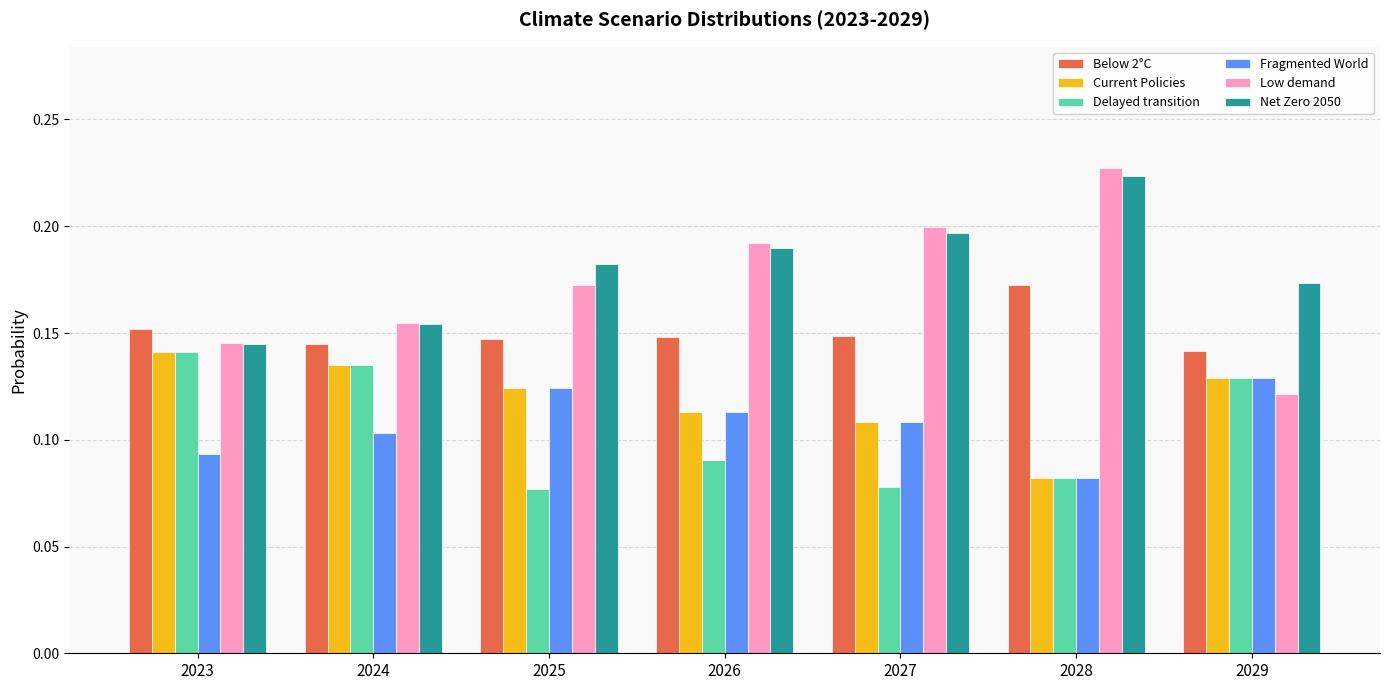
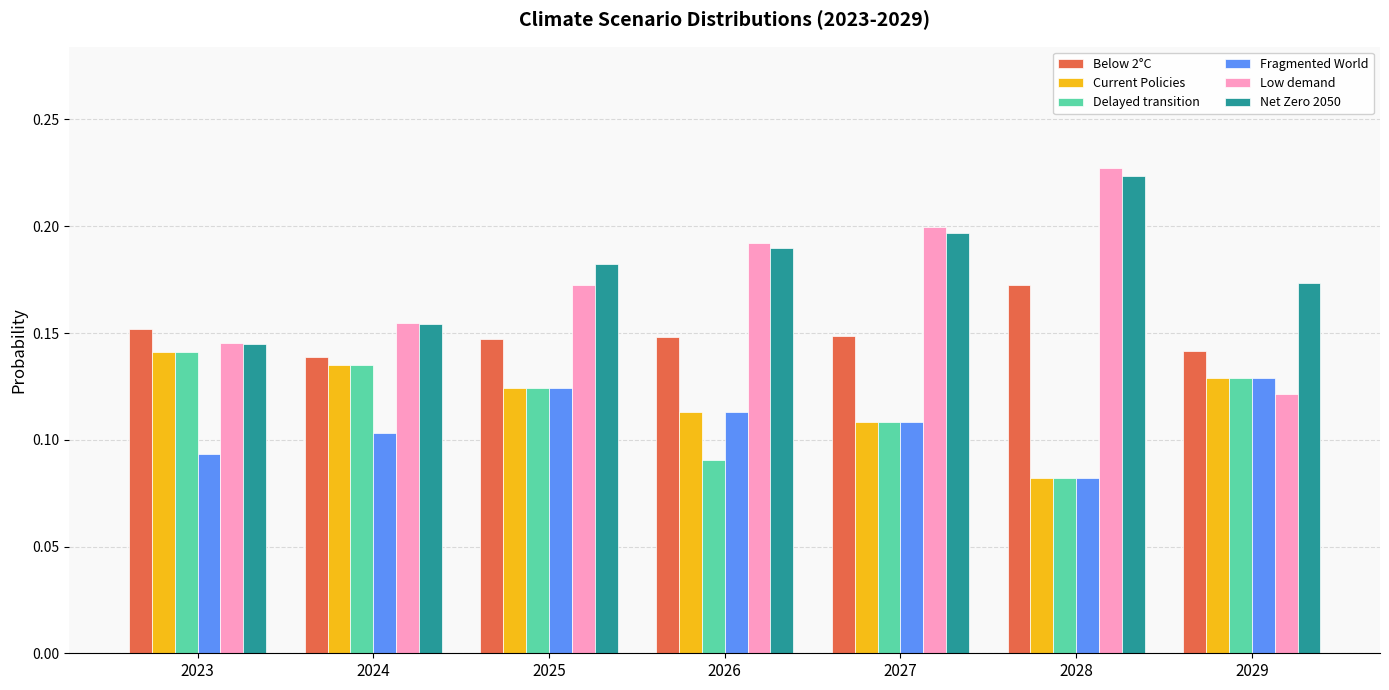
  {
    "Below 2°C": {
      "2023": 0.152,
-     "2024": 0.145,
+     "2024": 0.139,
      "2025": 0.147,
      "2026": 0.148,
      "2027": 0.149,
      "2028": 0.172,
      "2029": 0.142
    },
    "Current Policies": {
      "2023": 0.141,
      "2024": 0.135,
      "2025": 0.124,
      "2026": 0.113,
      "2027": 0.108,
      "2028": 0.082,
      "2029": 0.129
    },
    "Delayed transition": {
      "2023": 0.141,
      "2024": 0.135,
-     "2025": 0.077,
+     "2025": 0.124,
      "2026": 0.091,
-     "2027": 0.078,
+     "2027": 0.108,
      "2028": 0.082,
      "2029": 0.129
    },
    "Fragmented World": {
      "2023": 0.093,
      "2024": 0.103,
      "2025": 0.124,
      "2026": 0.113,
      "2027": 0.108,
      "2028": 0.082,
      "2029": 0.129
    },
    "Low demand": {
      "2023": 0.145,
      "2024": 0.155,
      "2025": 0.173,
      "2026": 0.192,
      "2027": 0.200,
      "2028": 0.227,
      "2029": 0.121
    },
    "Net Zero 2050": {
      "2023": 0.145,
      "2024": 0.154,
      "2025": 0.182,
      "2026": 0.190,
      "2027": 0.197,
      "2028": 0.224,
      "2029": 0.173
    }
  }
